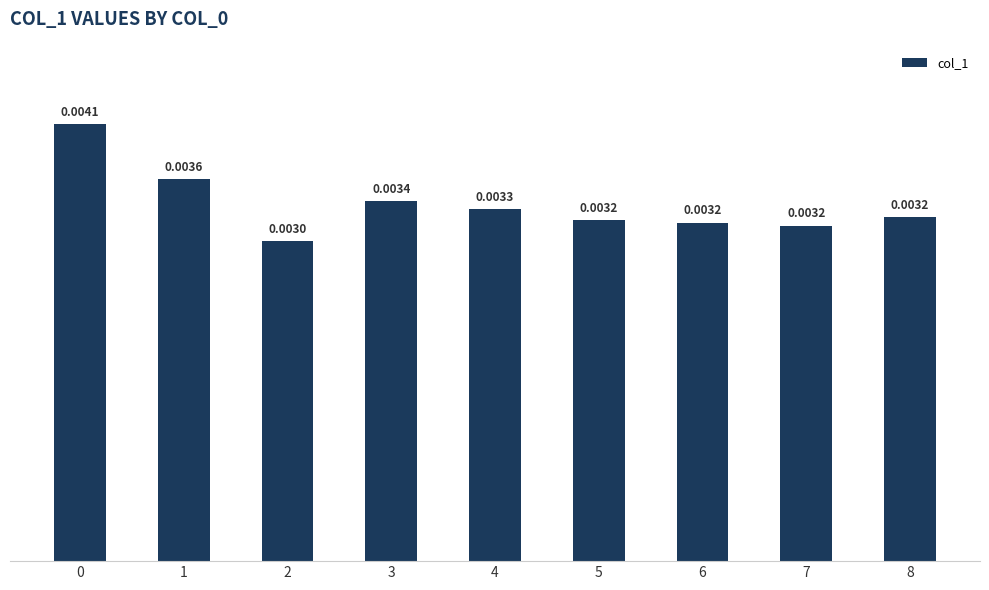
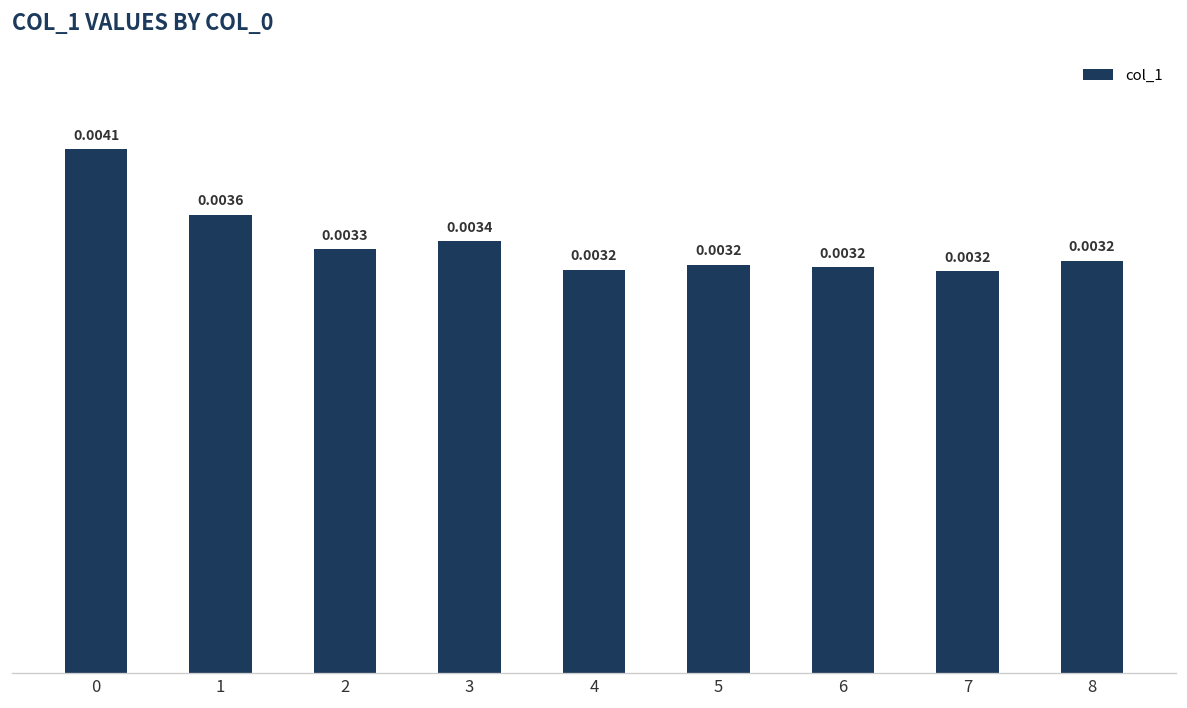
  {
    "0": 0.0041,
    "1": 0.0036,
-   "2": 0.0030,
+   "2": 0.0033,
    "3": 0.0034,
-   "4": 0.0033,
+   "4": 0.0032,
    "5": 0.0032,
    "6": 0.0032,
    "7": 0.0032,
    "8": 0.0032
  }
